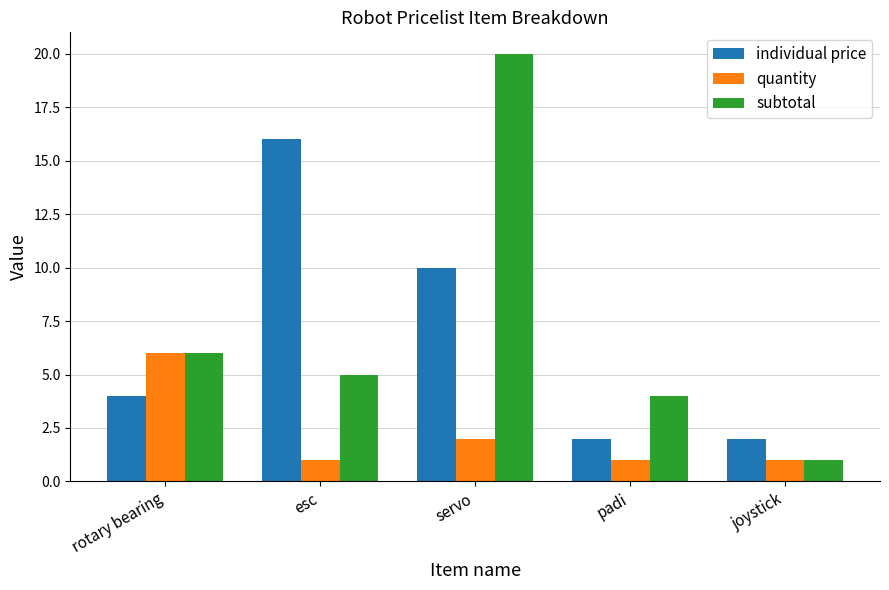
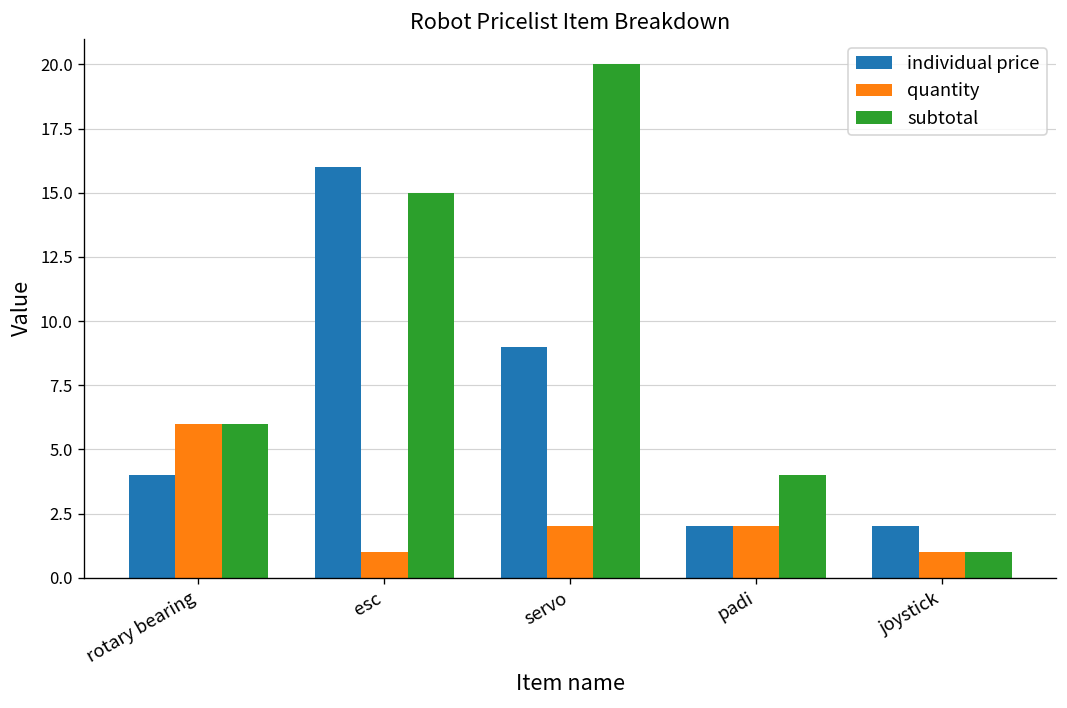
  {
    "individual price": {
      "rotary bearing": 4,
      "esc": 16,
-     "servo": 10,
+     "servo": 9,
      "padi": 2,
      "joystick": 2
    },
    "quantity": {
      "rotary bearing": 6,
      "esc": 1,
      "servo": 2,
-     "padi": 1,
+     "padi": 2,
      "joystick": 1
    },
    "subtotal": {
      "rotary bearing": 6,
-     "esc": 5,
+     "esc": 15,
      "servo": 20,
      "padi": 4,
      "joystick": 1
    }
  }
